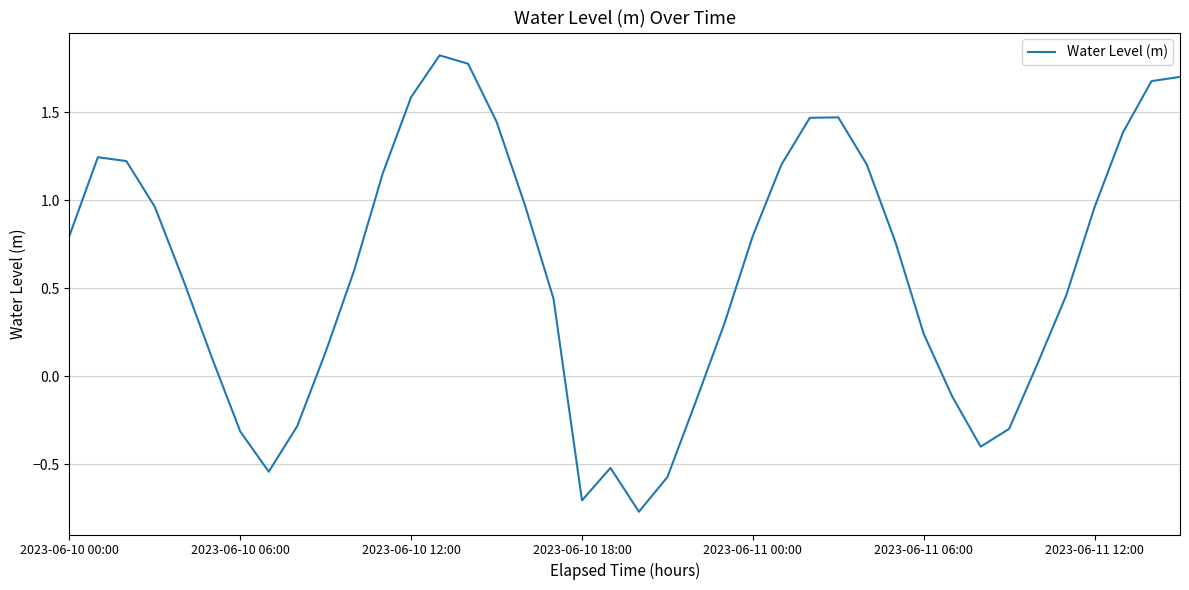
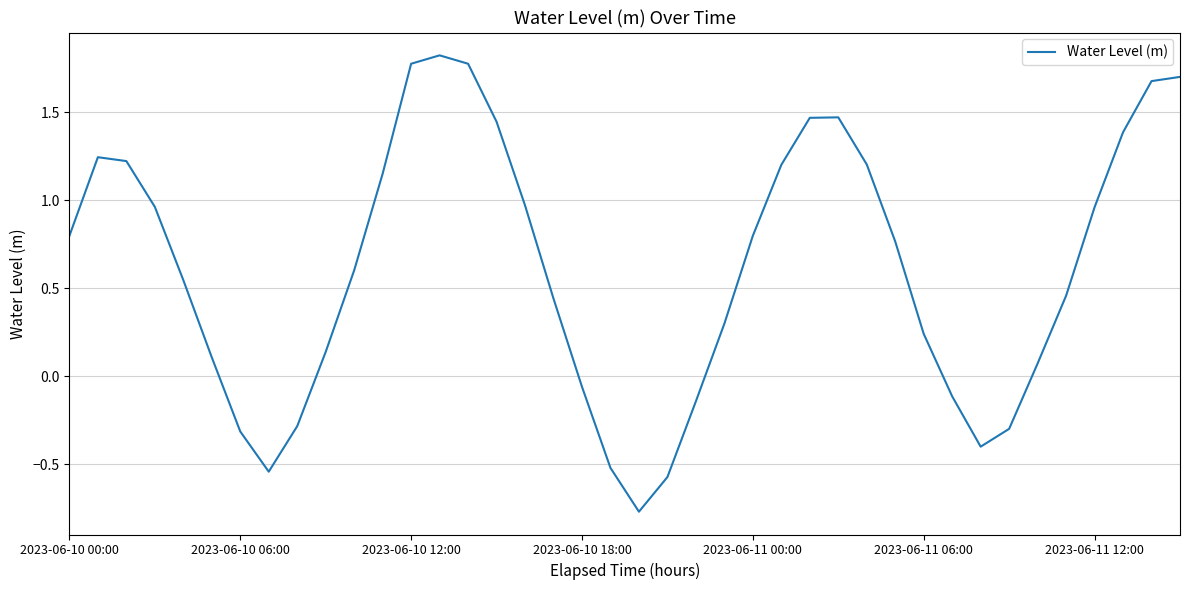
  {
    "2023-06-10 00:00": 0.80,
    "2023-06-10 06:00": -0.31,
-   "2023-06-10 12:00": 1.58,
-   "2023-06-10 18:00": -0.71,
+   "2023-06-10 12:00": 1.77,
+   "2023-06-10 18:00": -0.06,
    "2023-06-11 00:00": 0.80,
    "2023-06-11 06:00": 0.24,
    "2023-06-11 12:00": 0.96
  }
